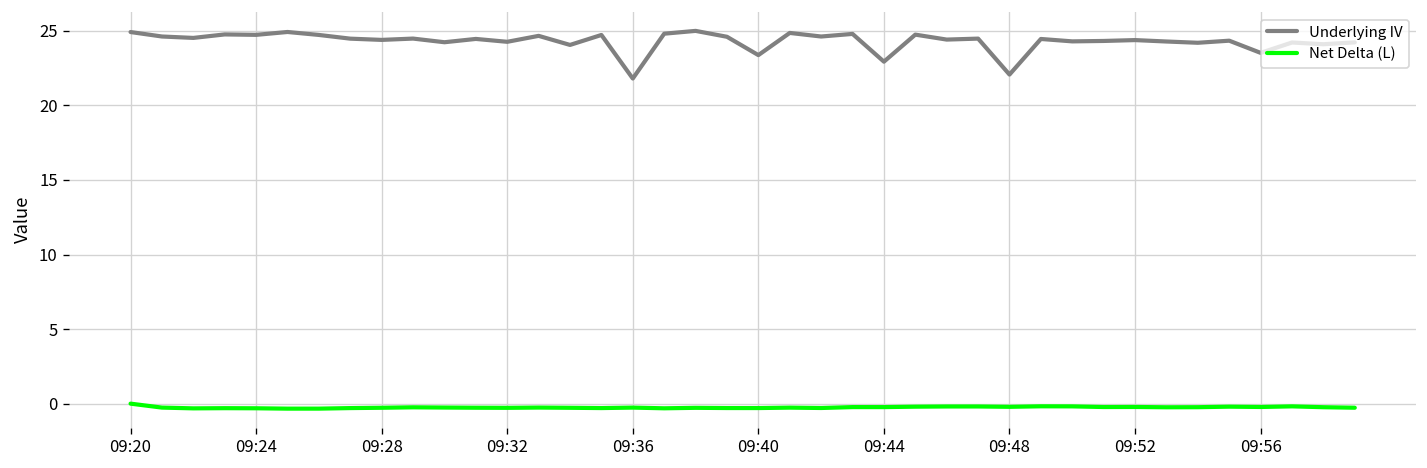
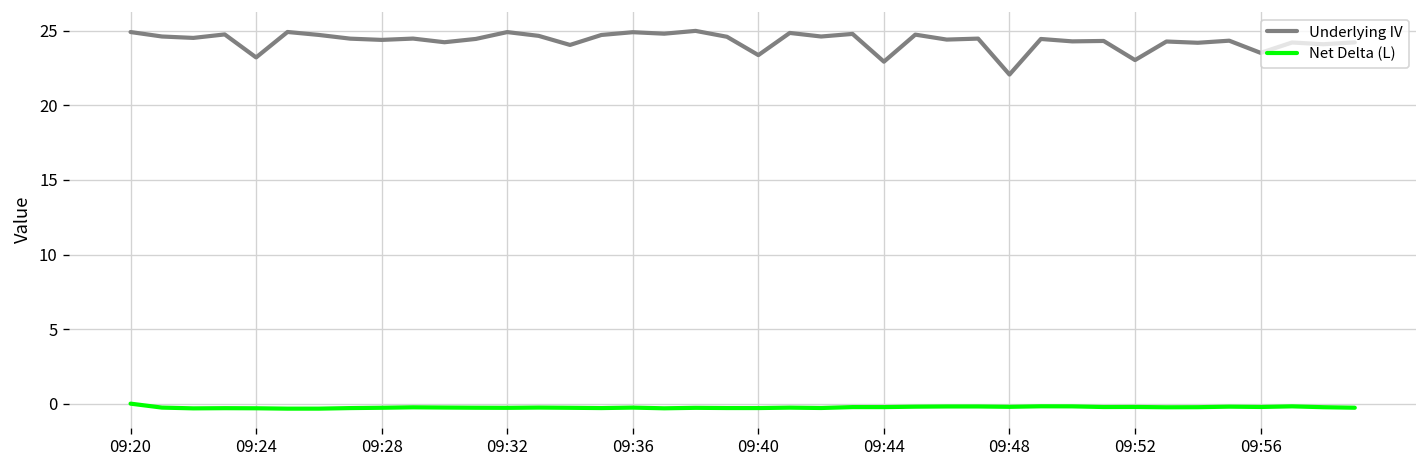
  {
    "Underlying IV": {
      "09:20": 24.9,
-     "09:24": 24.7,
+     "09:24": 23.2,
      "09:28": 24.4,
-     "09:32": 24.3,
-     "09:36": 21.8,
+     "09:32": 24.9,
+     "09:36": 24.9,
      "09:40": 23.4,
      "09:44": 22.9,
      "09:48": 22.1,
-     "09:52": 24.4,
+     "09:52": 23.0,
      "09:56": 23.5
    },
    "Net Delta (L)": {
      "09:20": 0.0,
      "09:24": -0.3,
      "09:28": -0.3,
      "09:32": -0.3,
      "09:36": -0.3,
      "09:40": -0.3,
      "09:44": -0.2,
      "09:48": -0.2,
      "09:52": -0.2,
      "09:56": -0.2
    }
  }
